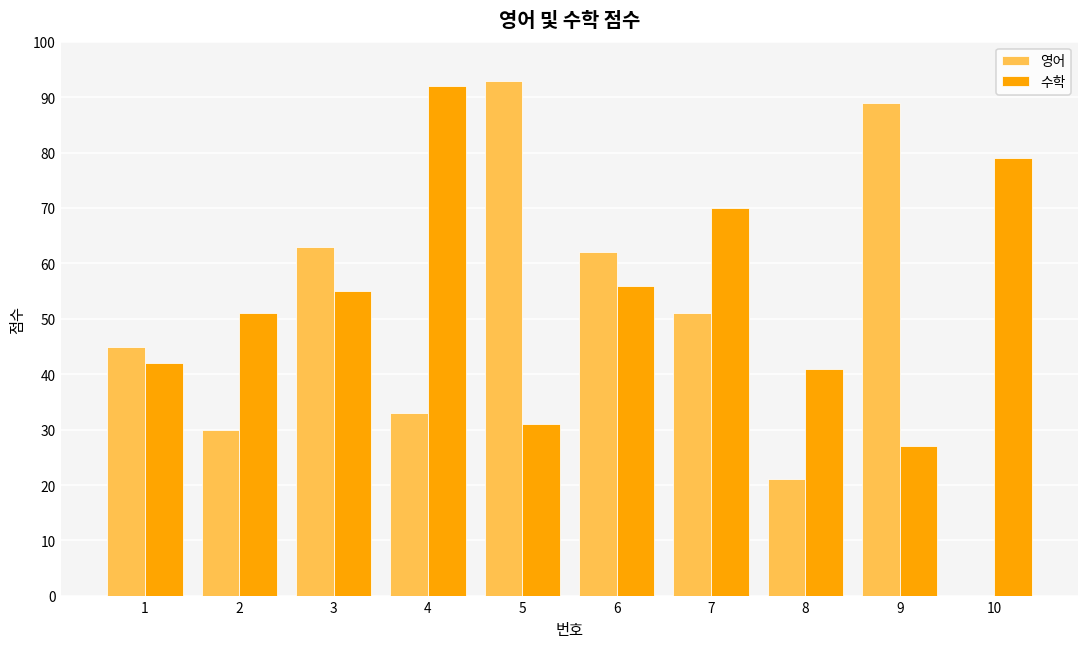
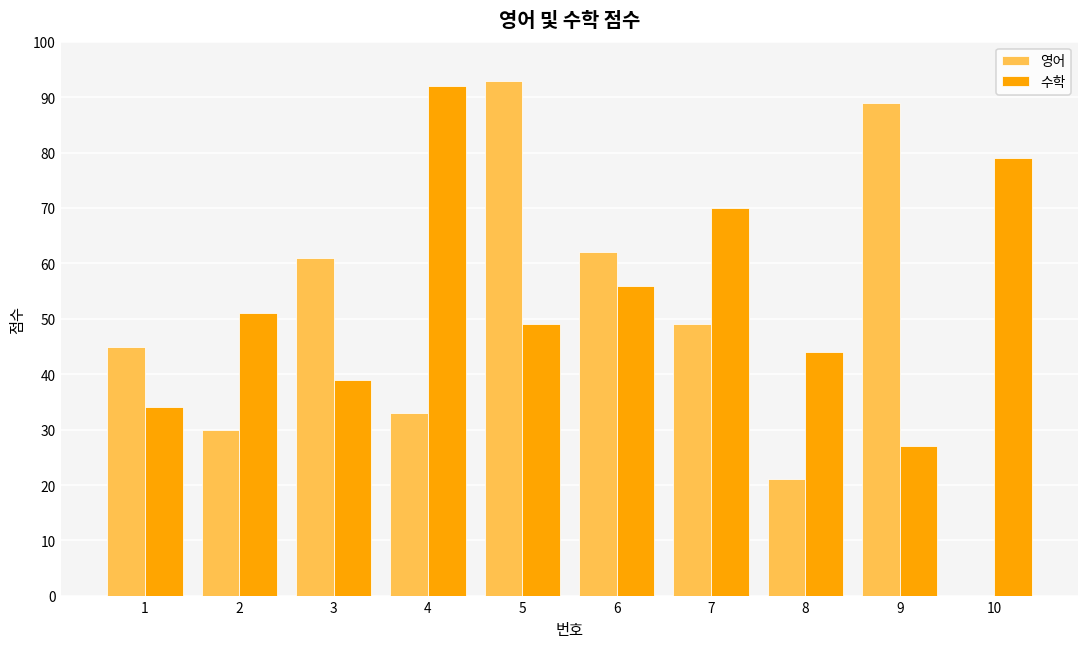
  {
    "영어": {
      "1": 45,
      "2": 30,
-     "3": 63,
+     "3": 61,
      "4": 33,
      "5": 93,
      "6": 62,
-     "7": 51,
+     "7": 49,
      "8": 21,
      "9": 89,
      "10": 0
    },
    "수학": {
-     "1": 42,
+     "1": 34,
      "2": 51,
-     "3": 55,
+     "3": 39,
      "4": 92,
-     "5": 31,
+     "5": 49,
      "6": 56,
      "7": 70,
-     "8": 41,
+     "8": 44,
      "9": 27,
      "10": 79
    }
  }
